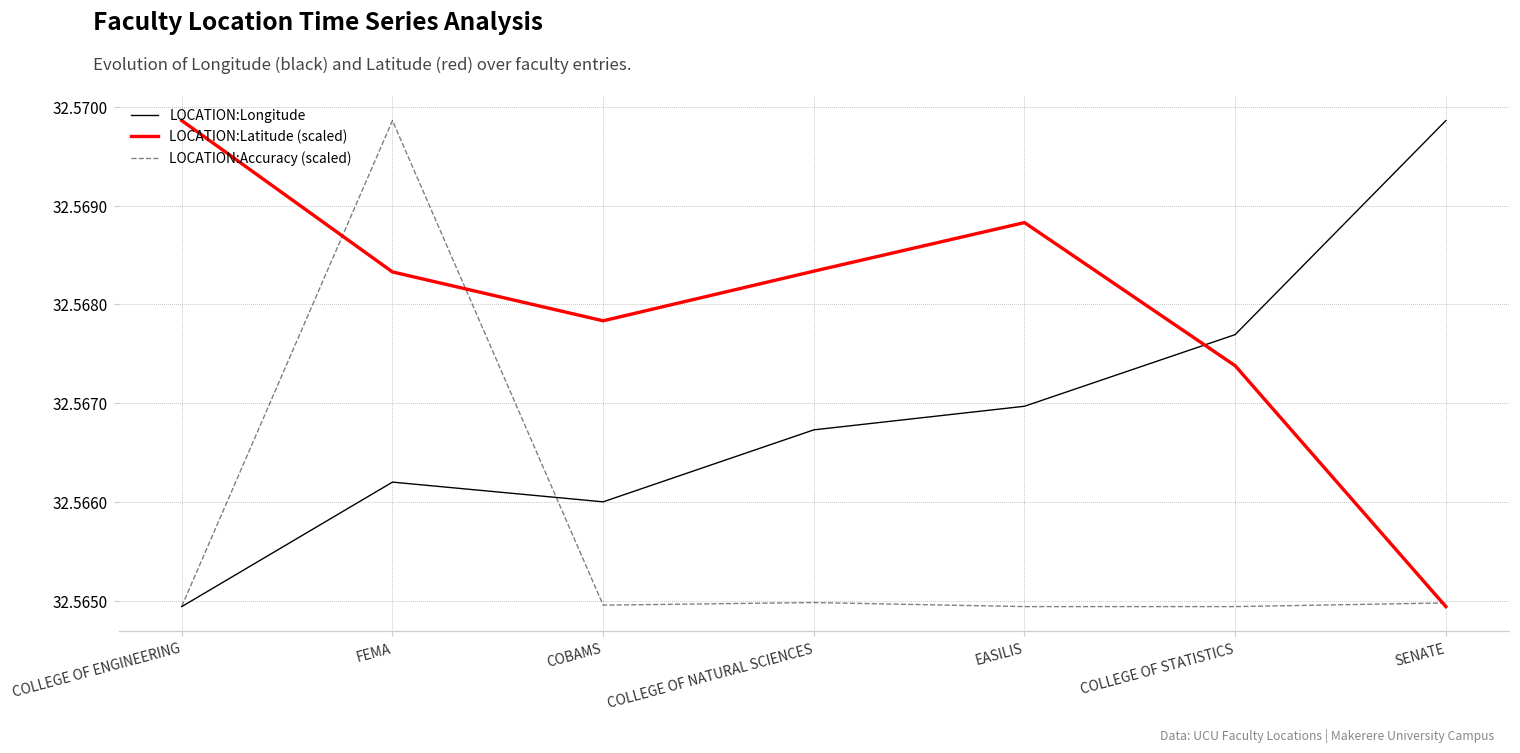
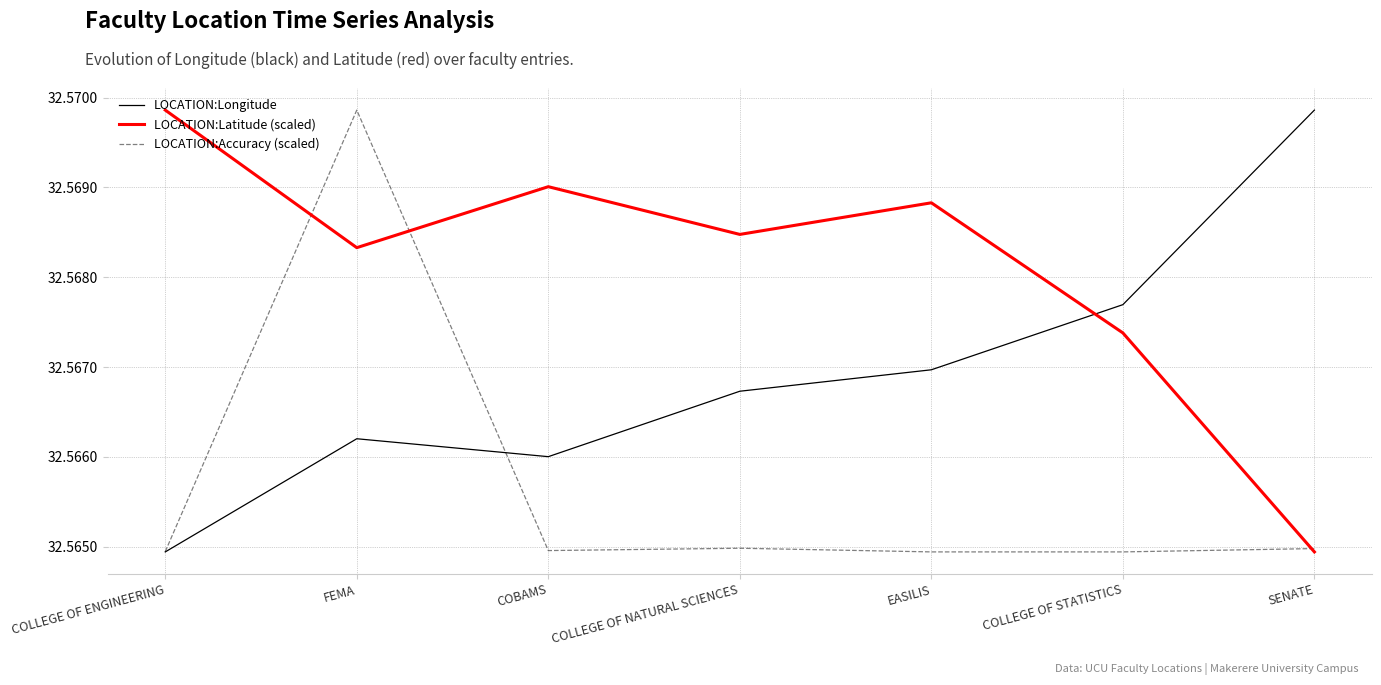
  {
    "LOCATION:Latitude (scaled)": {
      "COLLEGE OF ENGINEERING": 32.5699,
      "FEMA": 32.5683,
-     "COBAMS": 32.5678,
-     "COLLEGE OF NATURAL SCIENCES": 32.5683,
+     "COBAMS": 32.5690,
+     "COLLEGE OF NATURAL SCIENCES": 32.5685,
      "EASILIS": 32.5688,
      "COLLEGE OF STATISTICS": 32.5674,
      "SENATE": 32.5649
    }
  }
